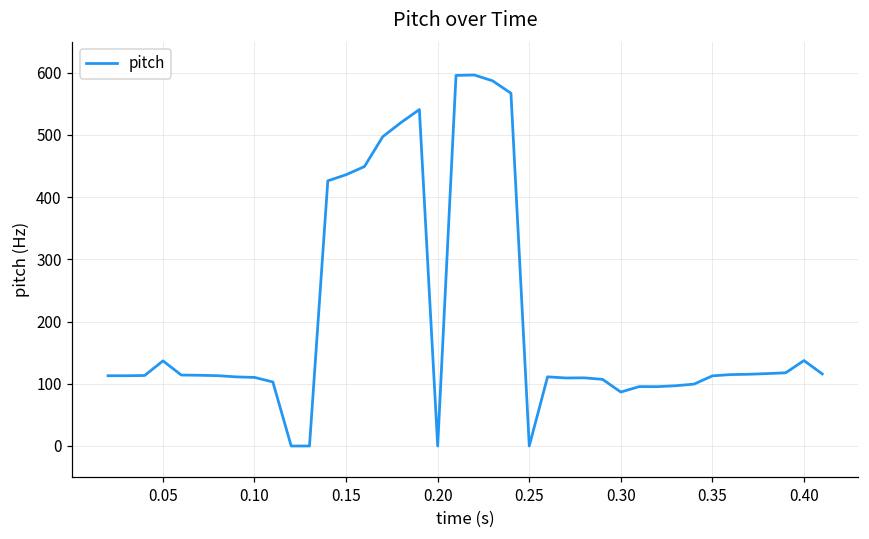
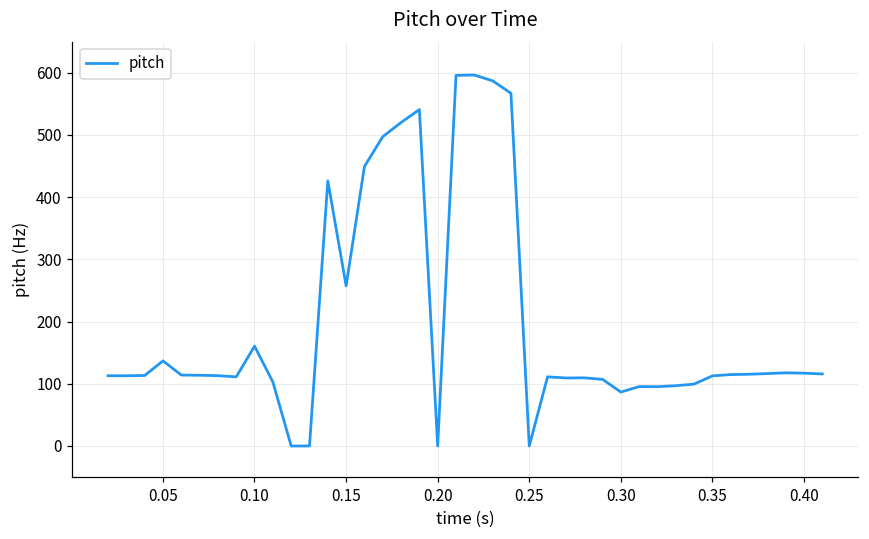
  {
    "0.05": 140,
-   "0.10": 110,
-   "0.15": 440,
+   "0.10": 160,
+   "0.15": 260,
    "0.20": 0,
    "0.25": 0,
    "0.30": 90,
    "0.35": 110,
-   "0.40": 140
+   "0.40": 120
  }
